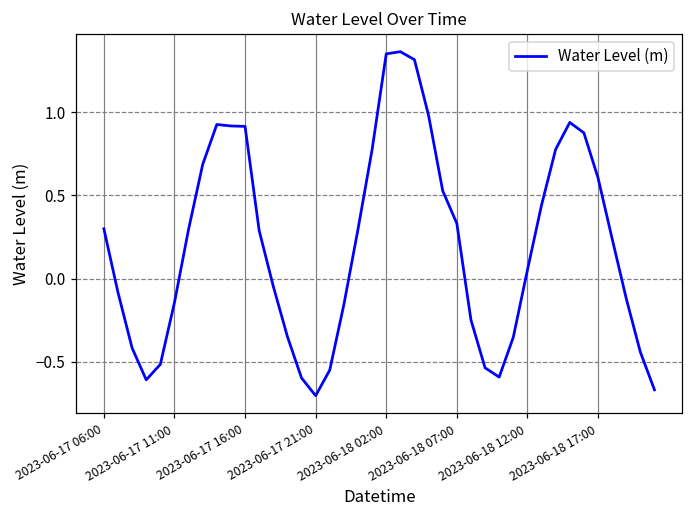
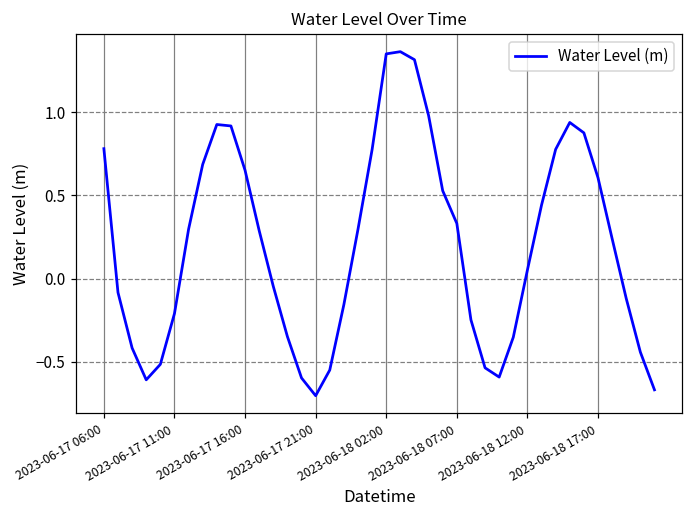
  {
-   "2023-06-17 06:00": 0.30,
-   "2023-06-17 11:00": -0.14,
-   "2023-06-17 16:00": 0.92,
+   "2023-06-17 06:00": 0.78,
+   "2023-06-17 11:00": -0.21,
+   "2023-06-17 16:00": 0.65,
    "2023-06-17 21:00": -0.70,
    "2023-06-18 02:00": 1.35,
    "2023-06-18 07:00": 0.33,
    "2023-06-18 12:00": 0.05,
    "2023-06-18 17:00": 0.61
  }
